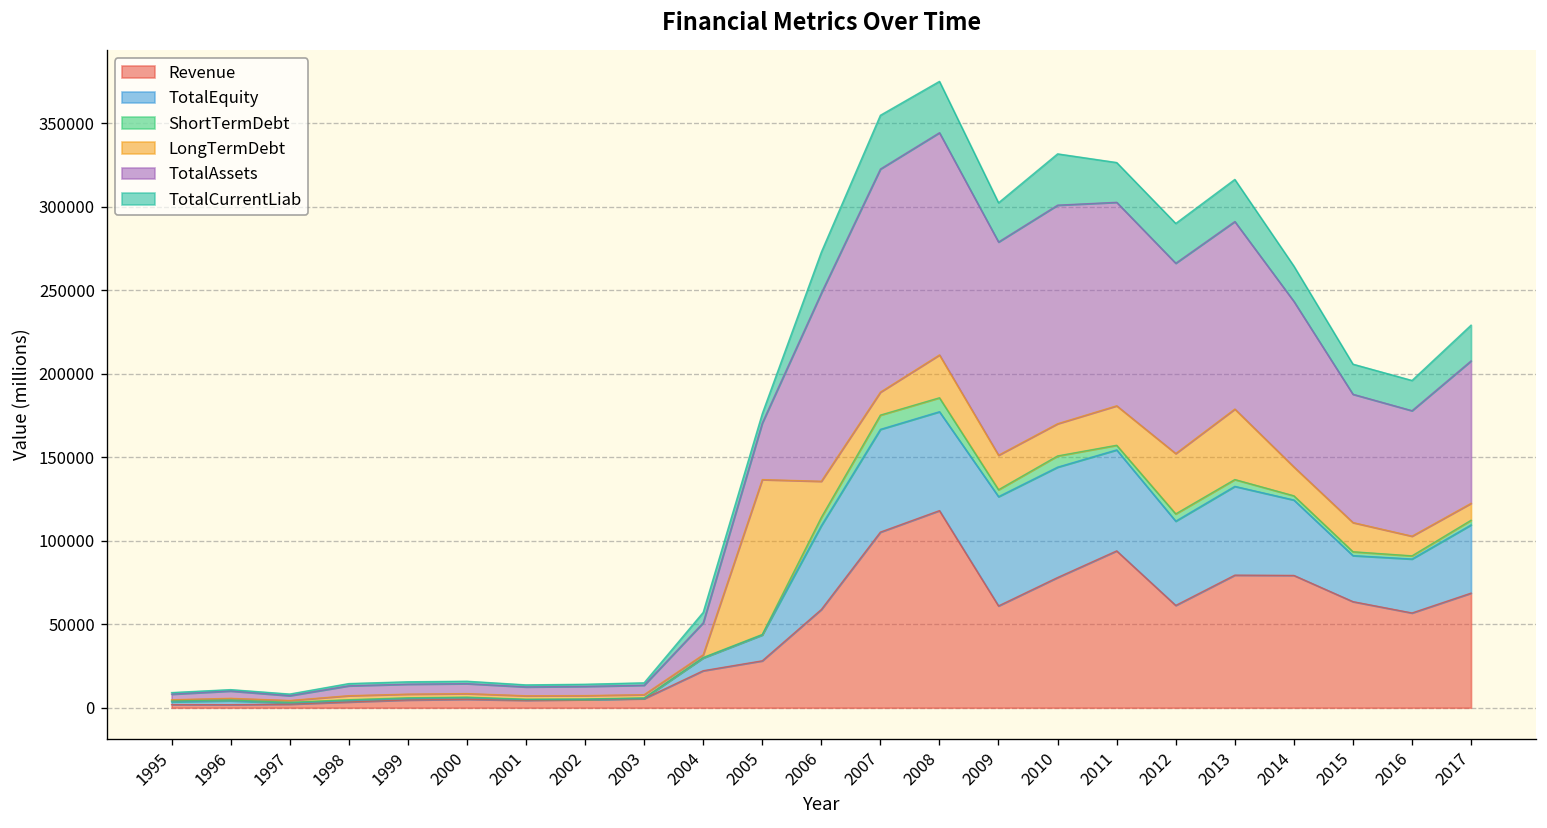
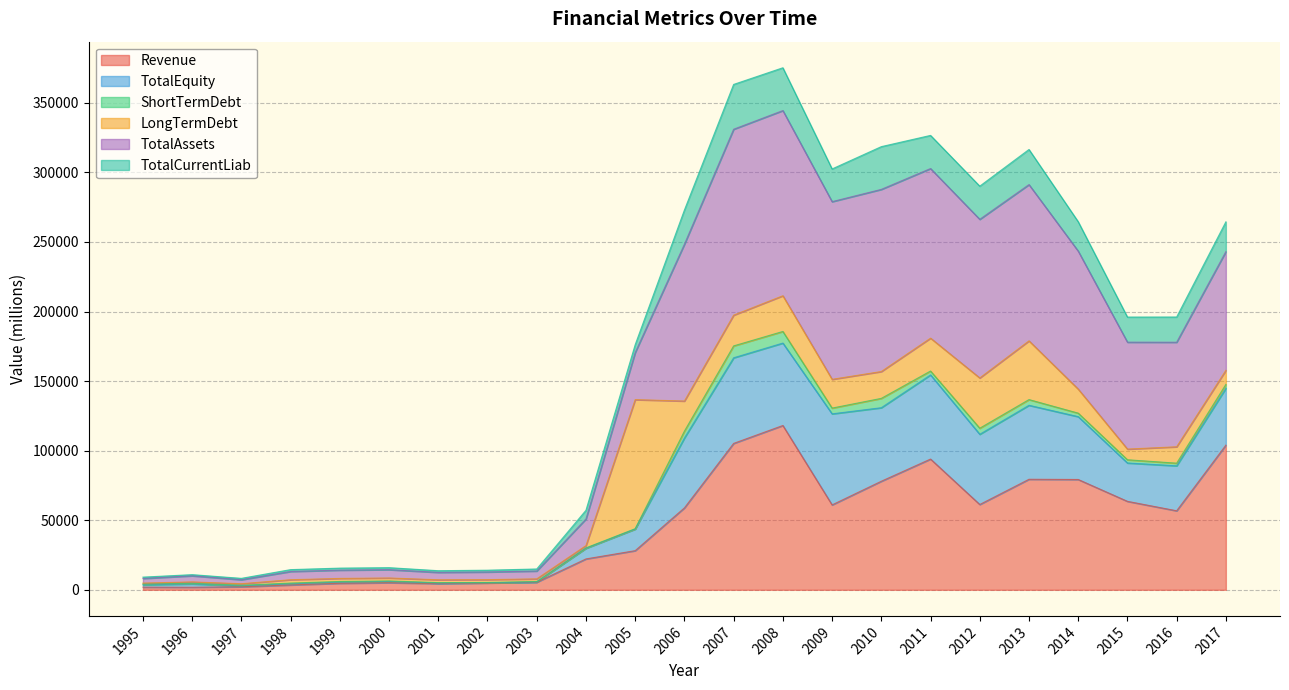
  {
    "Revenue": {
      "1996": 2000,
      "2004": 22000,
      "2005": 28000,
      "2006": 59000,
      "2007": 105000,
      "2008": 118000,
      "2009": 61000,
      "2010": 78000,
      "2011": 94000,
      "2012": 61000,
      "2013": 79000,
      "2014": 79000,
      "2015": 64000,
      "2016": 57000,
-     "2017": 69000
+     "2017": 104000
    },
    "TotalEquity": {
      "2006": 50000,
      "2007": 62000,
      "2008": 59000,
      "2009": 65000,
-     "2010": 66000,
+     "2010": 53000,
      "2011": 60000,
      "2012": 50000,
      "2013": 53000,
      "2014": 45000,
      "2015": 28000,
      "2016": 32000,
      "2017": 41000
    },
    "LongTermDebt": {
      "1998": 2000,
      "1999": 2000,
      "2000": 2000,
      "2001": 2000,
      "2002": 2000,
      "2003": 2000,
      "2005": 93000,
      "2006": 22000,
-     "2007": 14000,
+     "2007": 22000,
      "2008": 26000,
      "2009": 21000,
      "2010": 19000,
      "2011": 24000,
      "2012": 36000,
      "2013": 42000,
      "2014": 17000,
-     "2015": 17000,
+     "2015": 8000,
      "2016": 12000,
      "2017": 10000
    },
    "TotalAssets": {
      "2004": 19000,
      "2005": 34000,
      "2006": 113000,
      "2007": 134000,
      "2008": 133000,
      "2009": 128000,
      "2010": 131000,
      "2011": 122000,
      "2012": 114000,
      "2013": 112000,
      "2014": 99000,
      "2015": 77000,
      "2016": 75000,
      "2017": 85000
    }
  }
